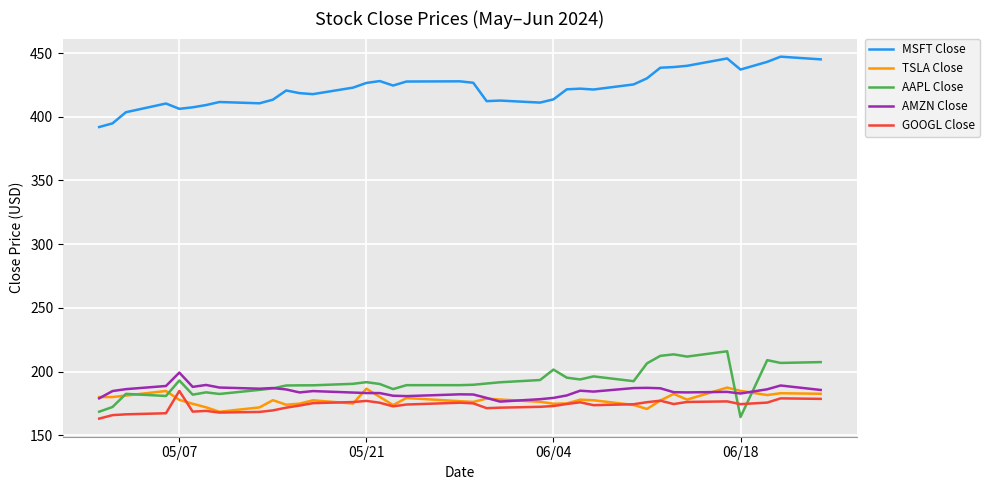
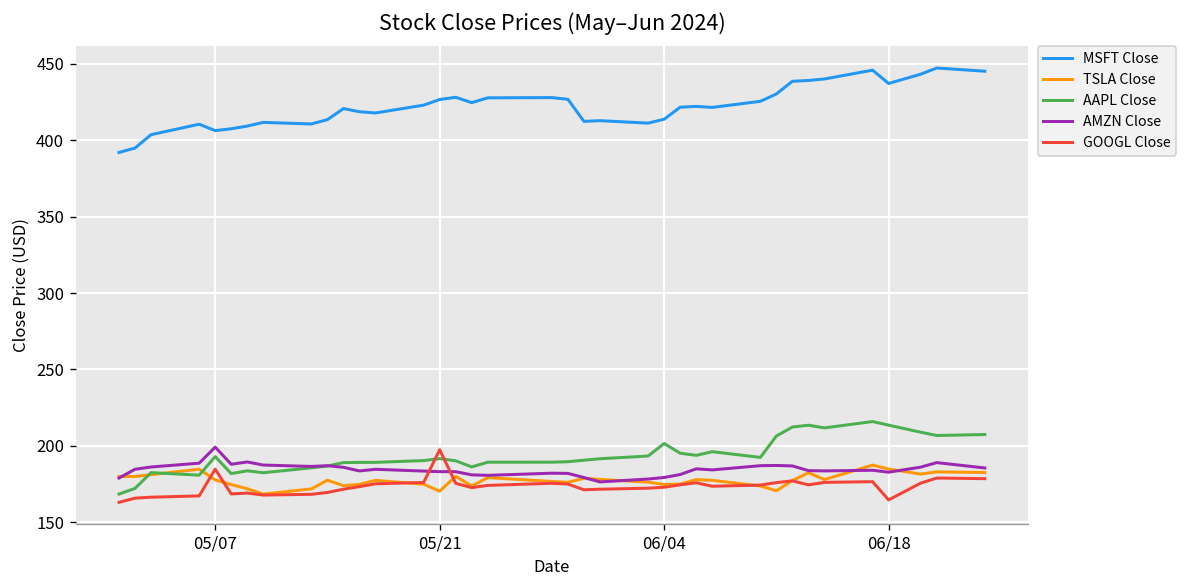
  {
    "MSFT Close": {
      "05/07": 406,
      "05/21": 427,
      "06/04": 414,
      "06/18": 437
    },
    "TSLA Close": {
      "05/07": 178,
-     "05/21": 187,
+     "05/21": 170,
      "06/18": 185
    },
    "AAPL Close": {
      "05/07": 193,
      "05/21": 192,
      "06/04": 202,
-     "06/18": 164
+     "06/18": 214
    },
    "AMZN Close": {
      "05/07": 199,
      "05/21": 183,
      "06/04": 179,
      "06/18": 183
    },
    "GOOGL Close": {
      "05/07": 185,
-     "05/21": 177,
-     "06/18": 174
+     "05/21": 198,
+     "06/18": 165
    }
  }
